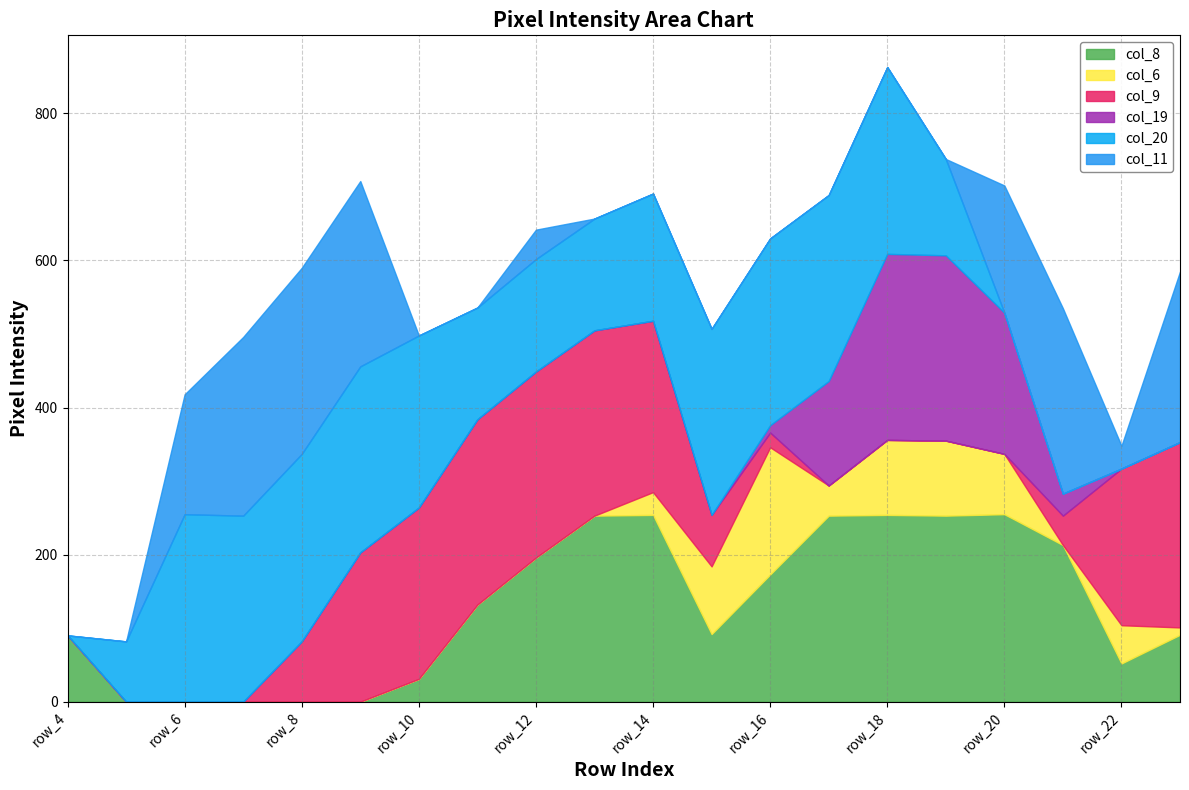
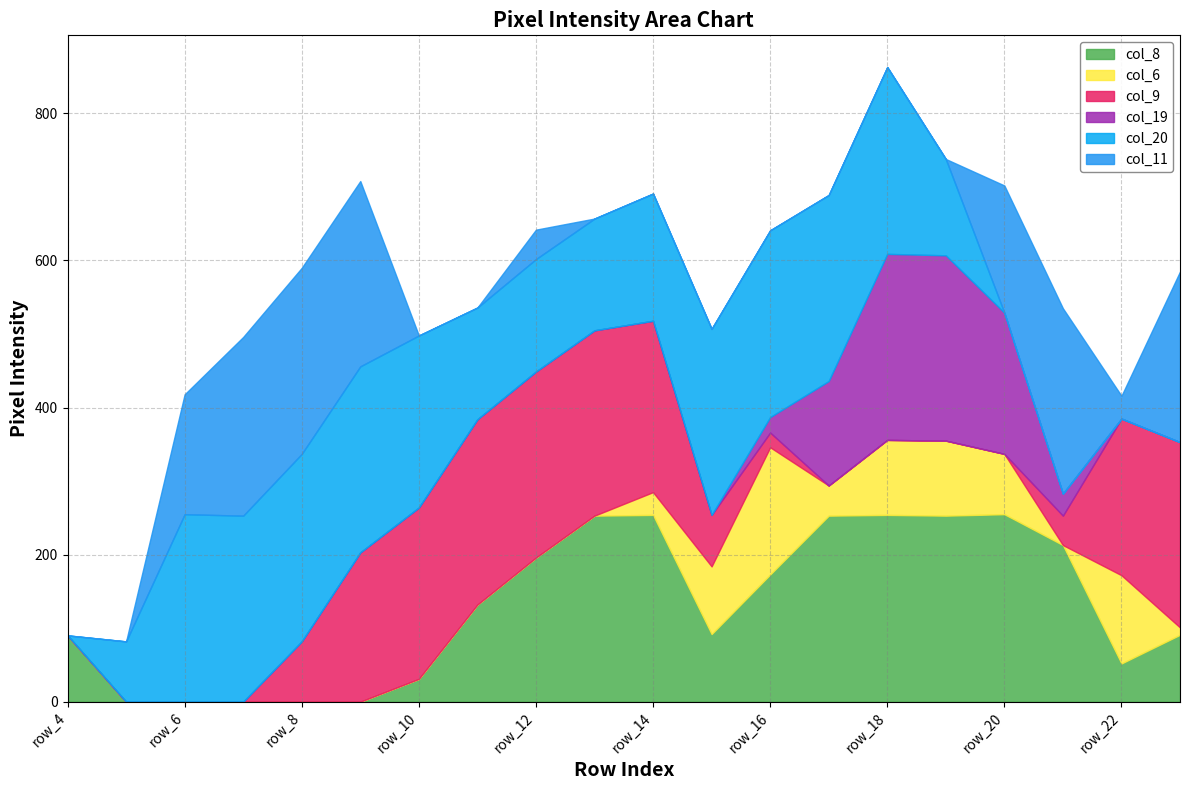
  {
    "col_8": {
      "row_14": 250,
      "row_16": 170,
      "row_18": 250,
      "row_20": 260,
      "row_22": 50
    },
    "col_6": {
      "row_14": 30,
      "row_16": 170,
-     "row_22": 50
+     "row_22": 120
    },
    "col_9": {
      "row_16": 20
    },
    "col_19": {
-     "row_16": 10,
+     "row_16": 20,
      "row_18": 250
    }
  }
